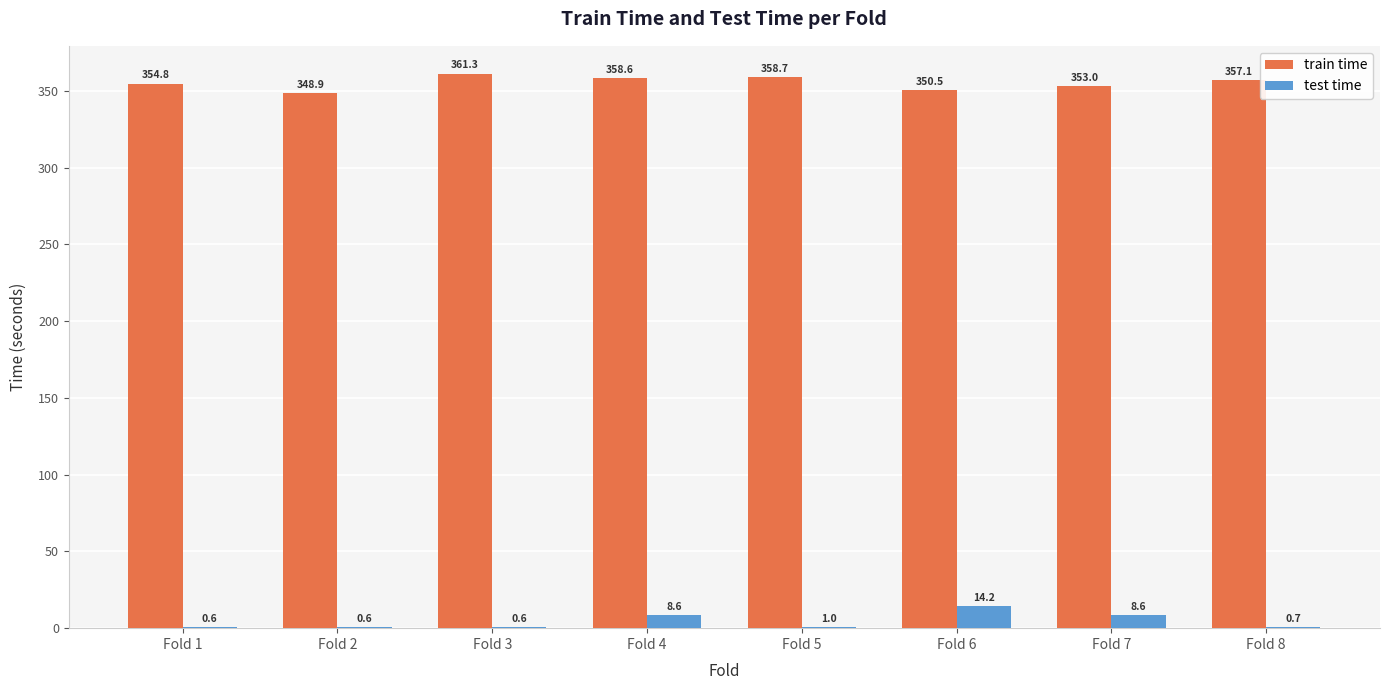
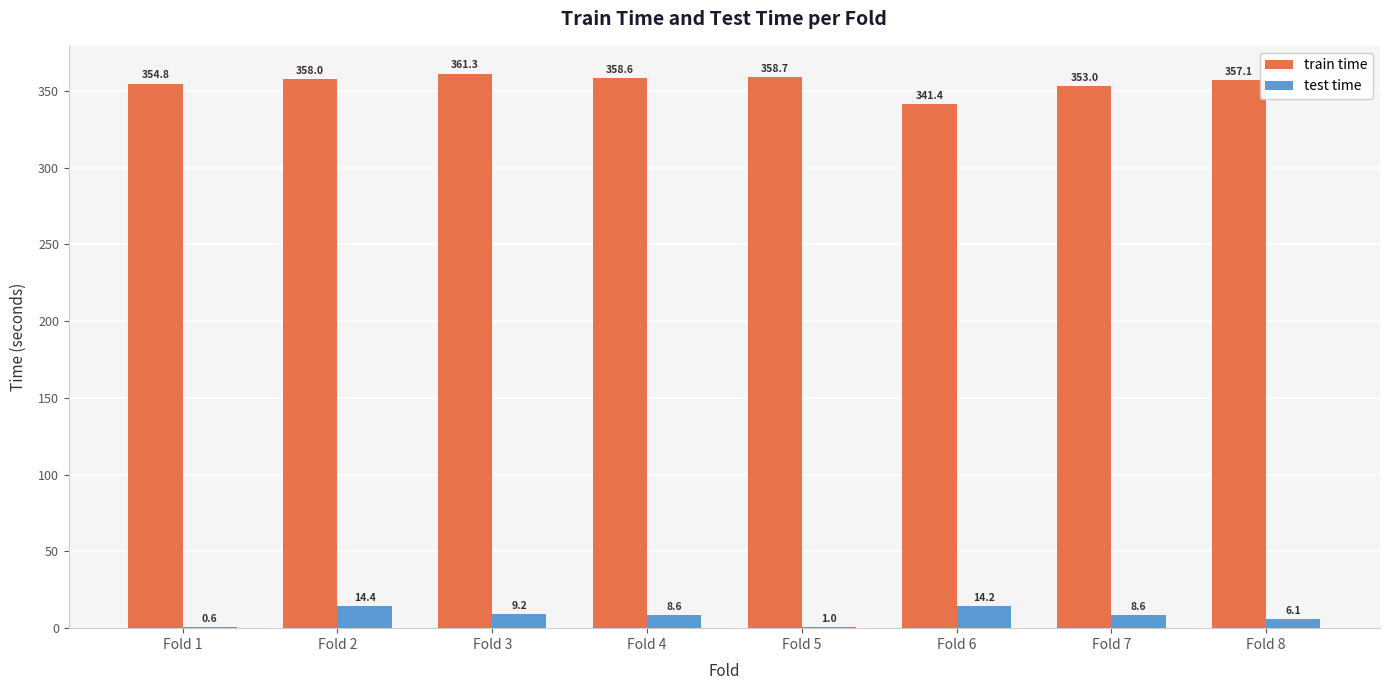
  {
    "train time": {
      "Fold 1": 354.8,
-     "Fold 2": 348.9,
+     "Fold 2": 358.0,
      "Fold 3": 361.3,
      "Fold 4": 358.6,
      "Fold 5": 358.7,
-     "Fold 6": 350.5,
+     "Fold 6": 341.4,
      "Fold 7": 353.0,
      "Fold 8": 357.1
    },
    "test time": {
      "Fold 1": 0.6,
-     "Fold 2": 0.6,
-     "Fold 3": 0.6,
+     "Fold 2": 14.4,
+     "Fold 3": 9.2,
      "Fold 4": 8.6,
      "Fold 5": 1.0,
      "Fold 6": 14.2,
      "Fold 7": 8.6,
-     "Fold 8": 0.7
+     "Fold 8": 6.1
    }
  }
